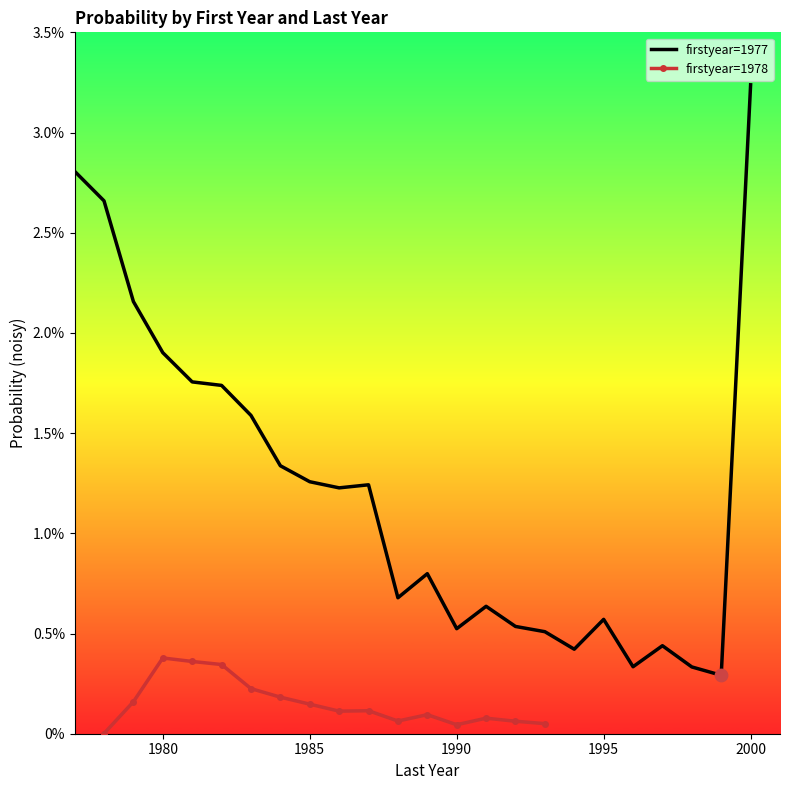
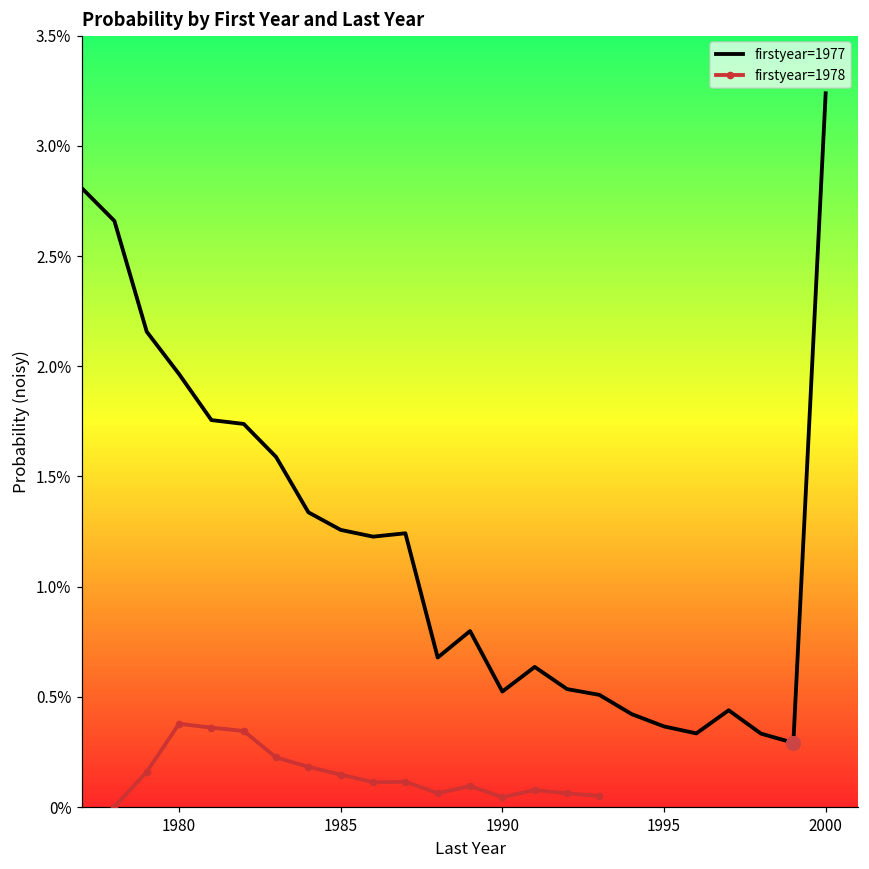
  {
    "firstyear=1977": {
-     "1980": "1.90%",
+     "1980": "1.96%",
      "1985": "1.26%",
      "1990": "0.52%",
-     "1995": "0.57%",
+     "1995": "0.37%",
      "2000": "3.24%"
    }
  }
